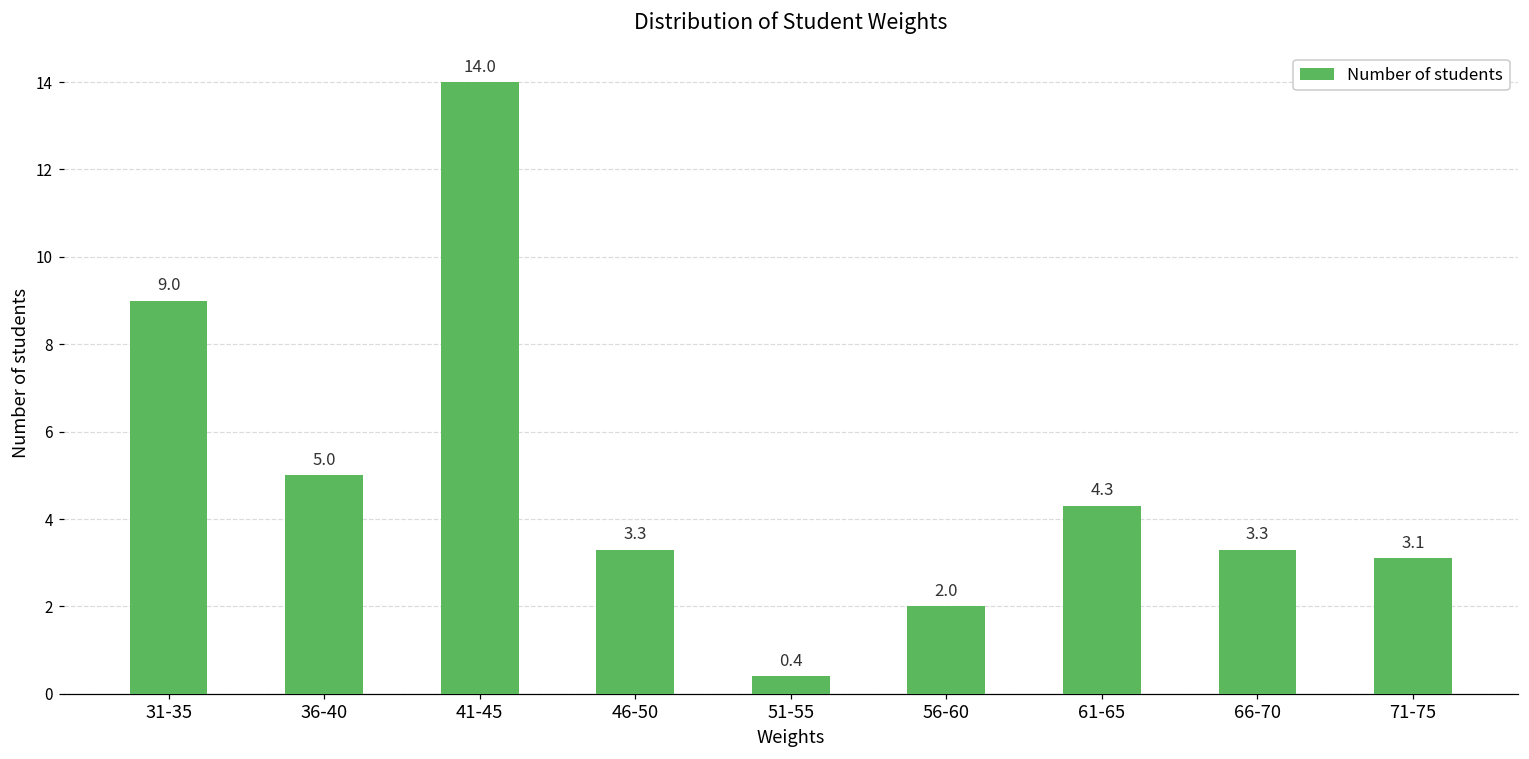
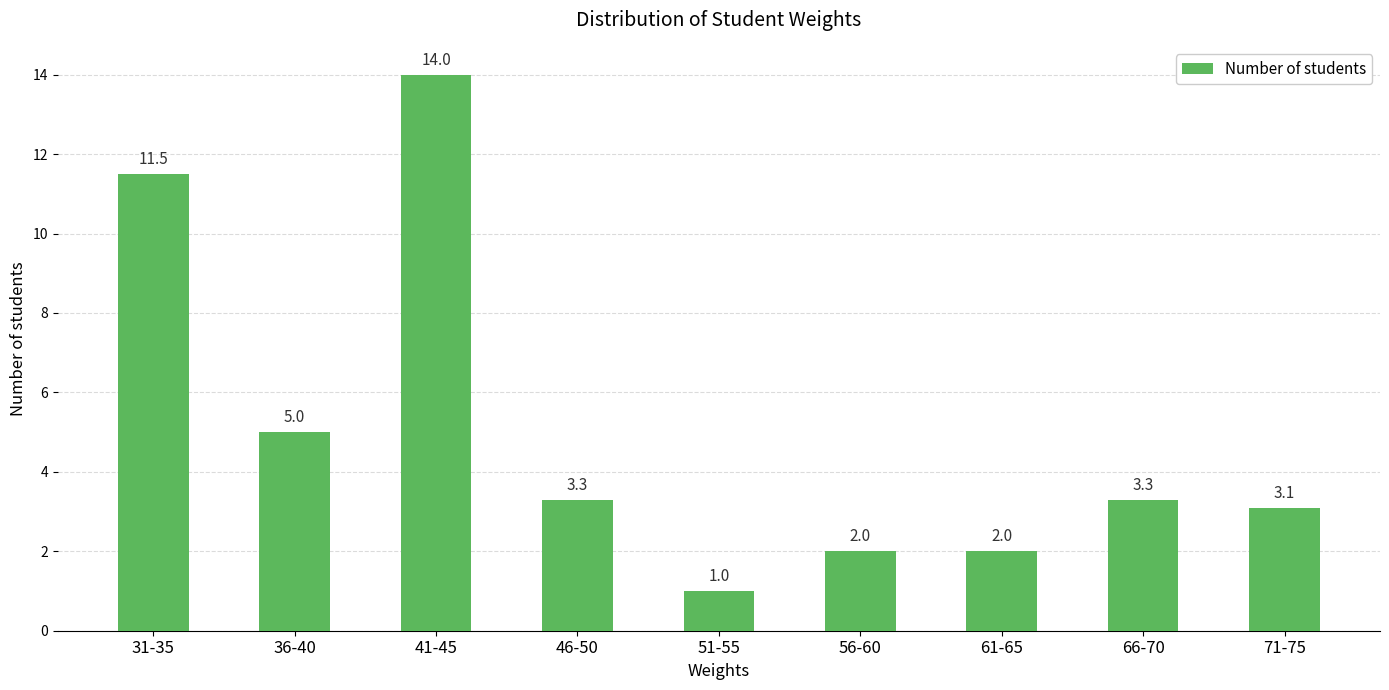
  {
-   "31-35": 9.0,
+   "31-35": 11.5,
    "36-40": 5.0,
    "41-45": 14.0,
    "46-50": 3.3,
-   "51-55": 0.4,
+   "51-55": 1.0,
    "56-60": 2.0,
-   "61-65": 4.3,
+   "61-65": 2.0,
    "66-70": 3.3,
    "71-75": 3.1
  }
